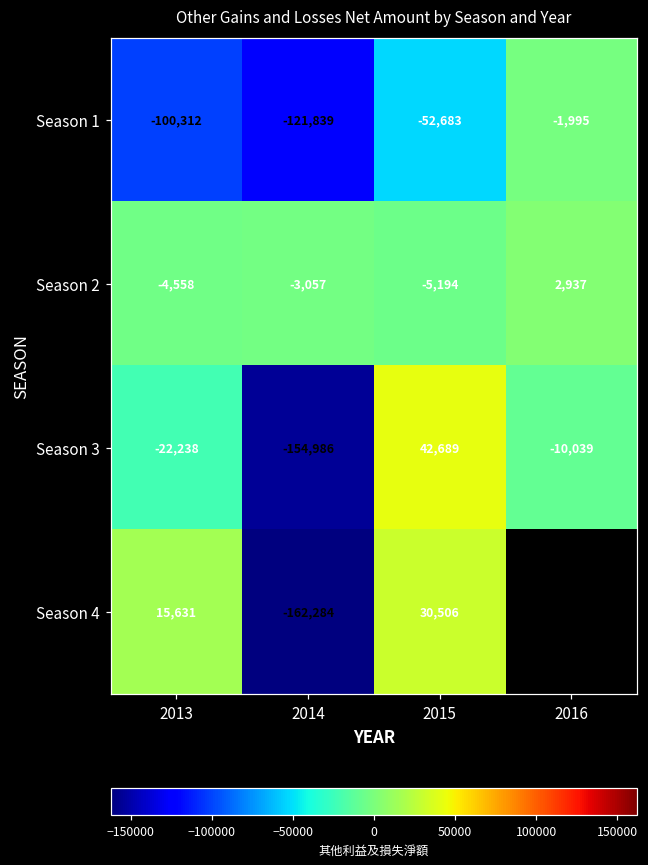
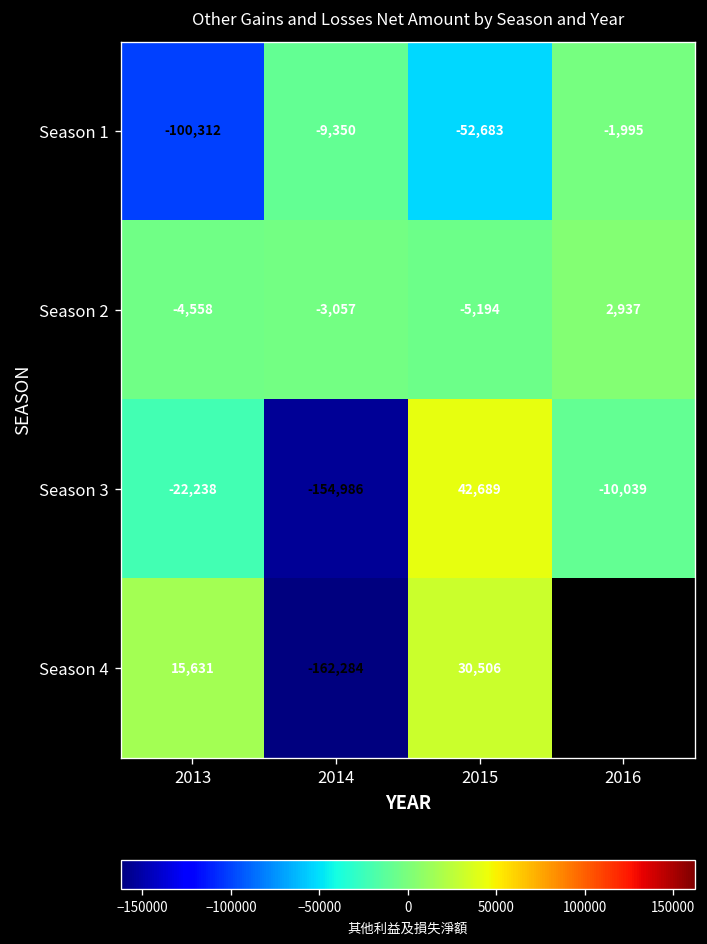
  {
    "Season 1": {
      "2013": "-100,312",
-     "2014": "-121,839",
+     "2014": "-9,350",
      "2015": "-52,683",
      "2016": "-1,995"
    },
    "Season 2": {
      "2013": "-4,558",
      "2014": "-3,057",
      "2015": "-5,194",
      "2016": "2,937"
    },
    "Season 3": {
      "2013": "-22,238",
      "2014": "-154,986",
      "2015": "42,689",
      "2016": "-10,039"
    },
    "Season 4": {
      "2013": "15,631",
      "2014": "-162,284",
      "2015": "30,506"
    }
  }
